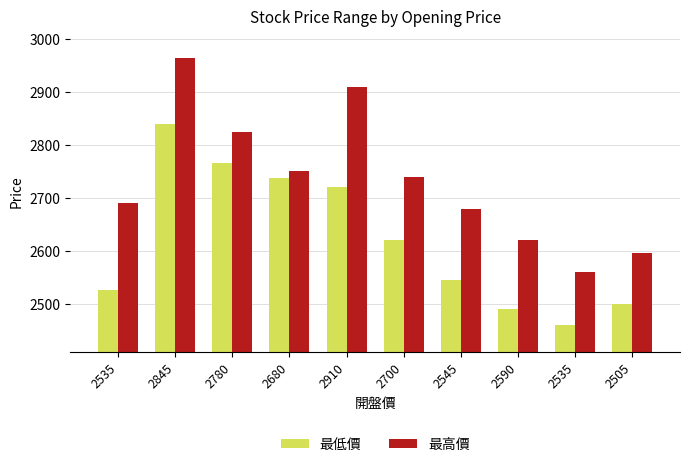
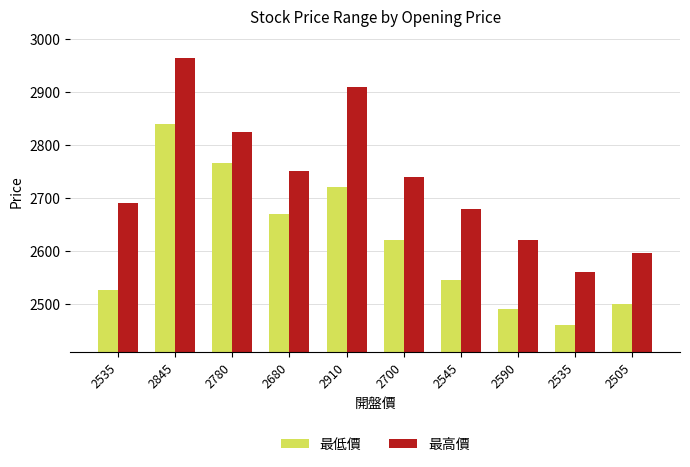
  {
    "最低價": {
      "2845": 2840,
      "2780": 2770,
-     "2680": 2740,
+     "2680": 2670,
      "2910": 2720,
      "2700": 2620,
      "2545": 2550,
      "2590": 2490,
      "2505": 2500
    },
    "最高價": {
      "2845": 2970,
      "2780": 2830,
      "2680": 2750,
      "2910": 2910,
      "2700": 2740,
      "2545": 2680,
      "2590": 2620,
      "2505": 2600
    }
  }
